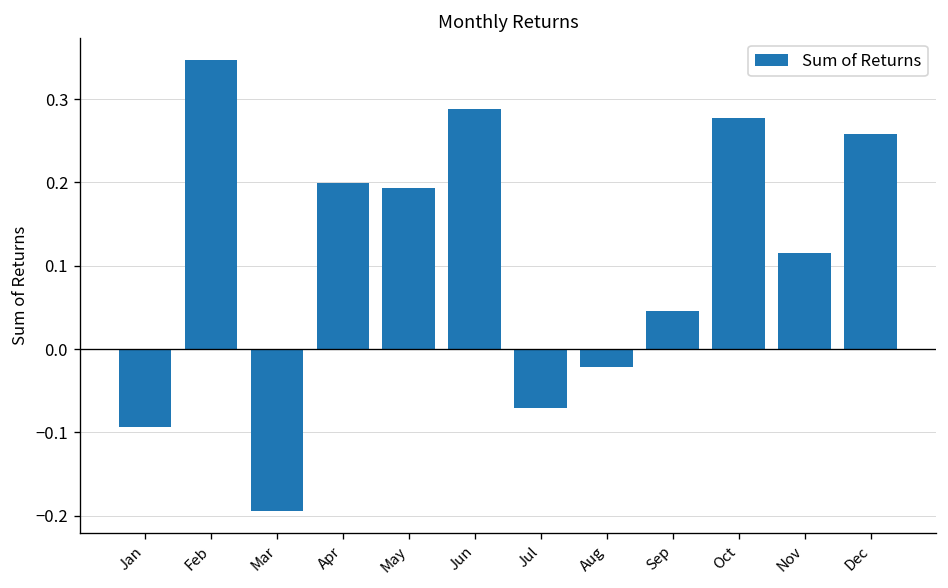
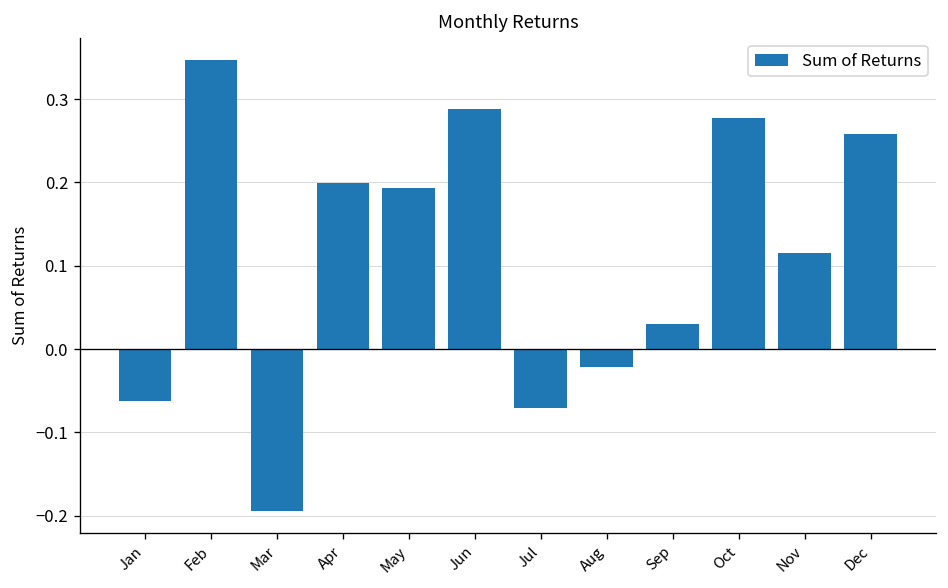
  {
-   "Jan": -0.09,
+   "Jan": -0.06,
    "Feb": 0.35,
    "Mar": -0.19,
    "Apr": 0.20,
    "May": 0.19,
    "Jun": 0.29,
    "Jul": -0.07,
    "Aug": -0.02,
-   "Sep": 0.05,
+   "Sep": 0.03,
    "Oct": 0.28,
    "Nov": 0.12,
    "Dec": 0.26
  }
